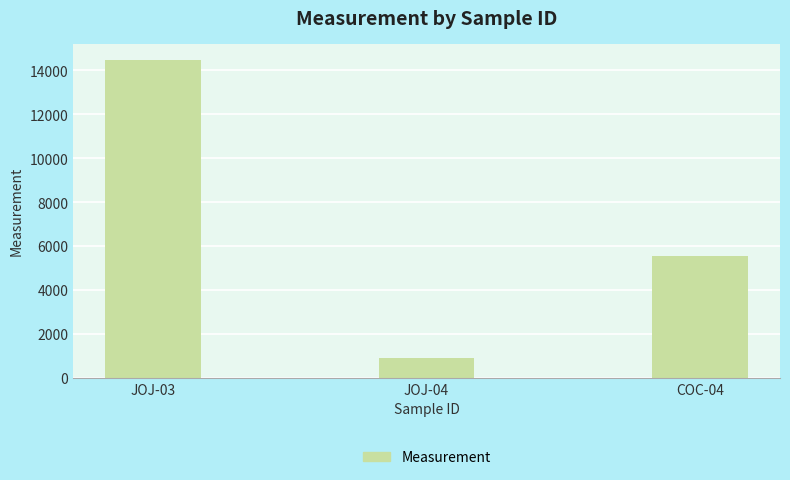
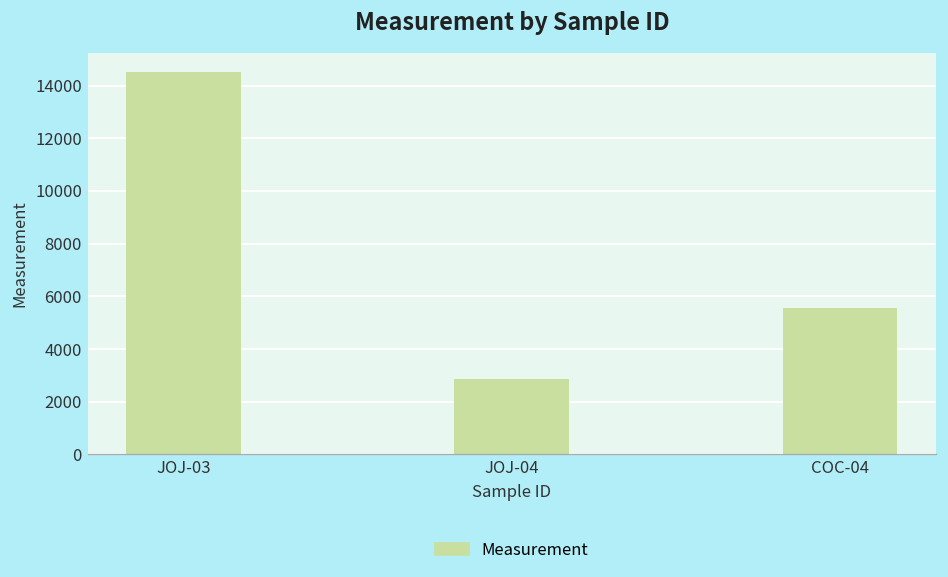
  {
    "JOJ-03": 14500,
-   "JOJ-04": 900,
+   "JOJ-04": 2800,
    "COC-04": 5600
  }
